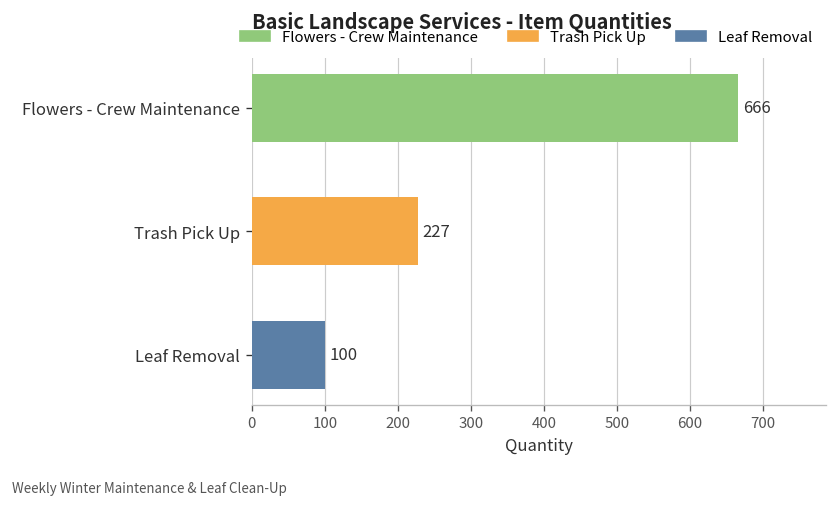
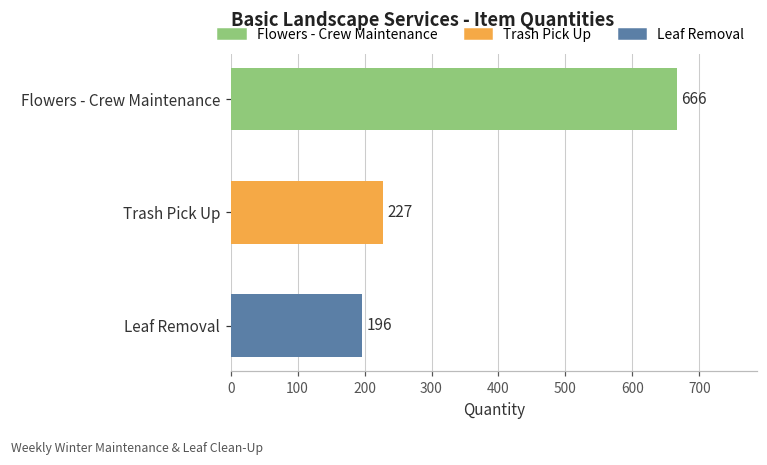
  {
    "Flowers - Crew Maintenance": 666,
    "Trash Pick Up": 227,
-   "Leaf Removal": 100
+   "Leaf Removal": 196
  }
